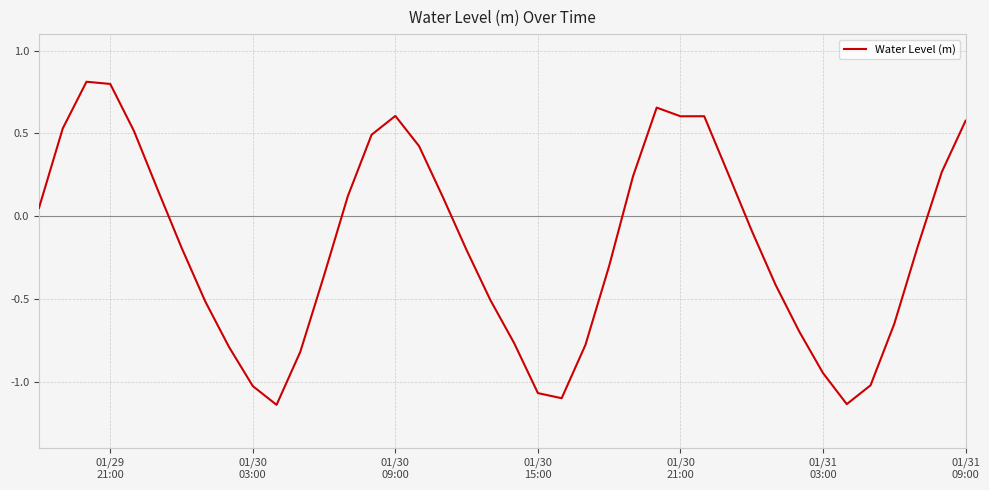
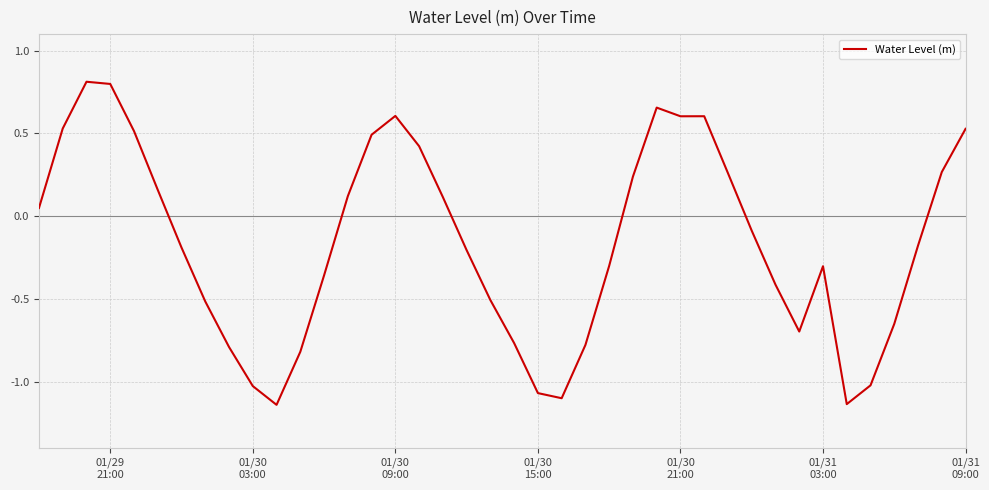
  {
    "01/29 21:00": 0.80,
    "01/30 03:00": -1.03,
    "01/30 09:00": 0.61,
    "01/30 15:00": -1.07,
    "01/30 21:00": 0.60,
-   "01/31 03:00": -0.95,
-   "01/31 09:00": 0.58
+   "01/31 03:00": -0.30,
+   "01/31 09:00": 0.53
  }
